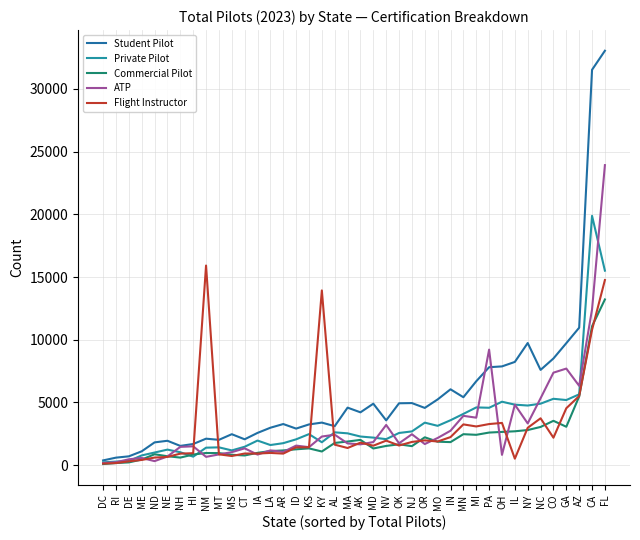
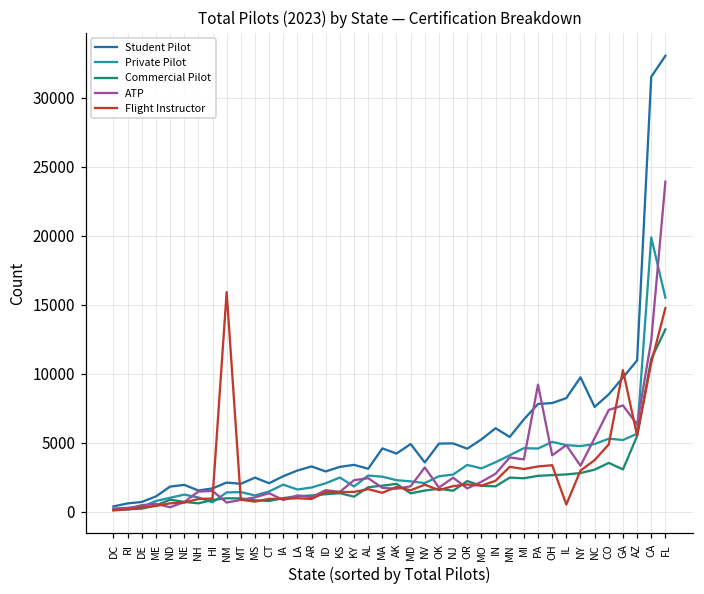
  {
    "ATP": {
      "ND": 300,
      "NM": 700,
      "KY": 2300,
      "MD": 1800,
      "NV": 3200,
      "NJ": 2500,
      "OR": 1700,
      "MO": 2200,
      "IN": 2700,
      "MI": 3800,
      "PA": 9200,
-     "OH": 800,
+     "OH": 4100,
      "NY": 3300,
      "NC": 5300,
      "CO": 7400,
      "GA": 7700,
      "AZ": 6300,
      "CA": 12400,
      "FL": 23900
    },
    "Flight Instructor": {
      "ND": 600,
      "NM": 15900,
-     "KY": 13900,
+     "KY": 1400,
      "MA": 1400,
      "MD": 1600,
      "NJ": 1900,
      "OR": 2000,
      "IN": 2200,
      "MN": 3300,
      "MI": 3100,
      "PA": 3300,
      "OH": 3400,
      "IL": 500,
      "NC": 3700,
-     "CO": 2200,
-     "GA": 4500,
+     "CO": 4900,
+     "GA": 10300,
      "CA": 10800,
      "FL": 14800
    }
  }
